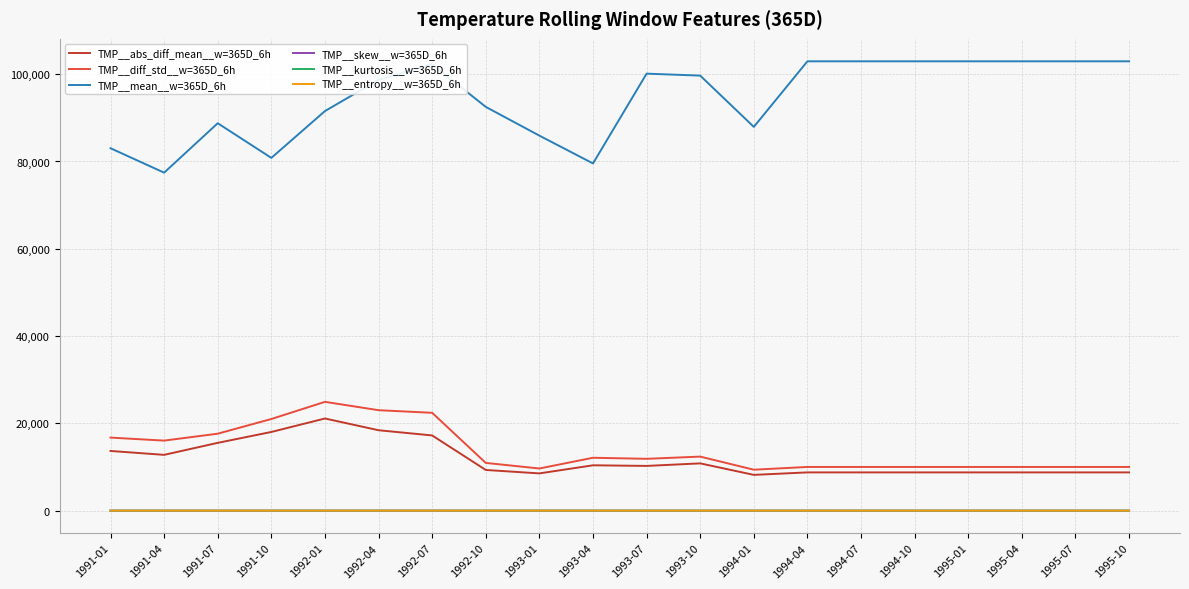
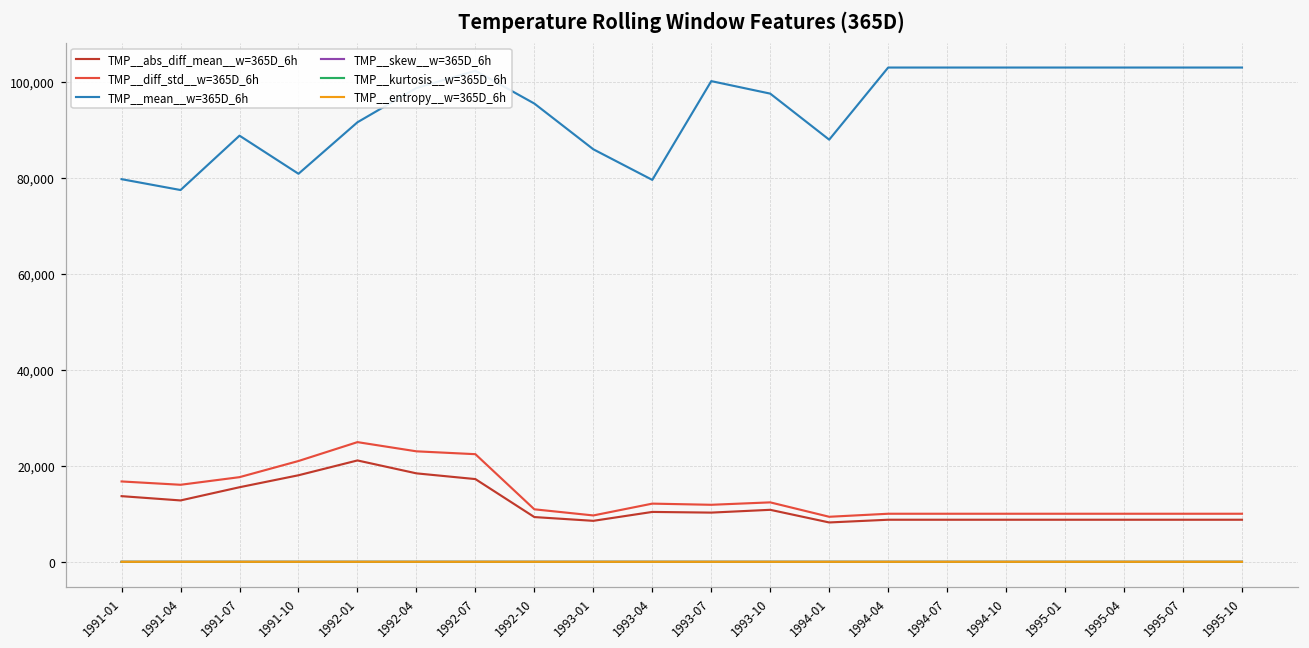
  {
    "TMP__mean__w=365D_6h": {
-     "1991-01": "83,000",
+     "1991-01": "80,000",
      "1991-04": "77,000",
      "1991-07": "89,000",
      "1991-10": "81,000",
      "1992-01": "92,000",
-     "1992-10": "93,000",
+     "1992-10": "95,000",
      "1993-01": "86,000",
      "1993-04": "80,000",
      "1993-07": "100,000",
-     "1993-10": "100,000",
+     "1993-10": "98,000",
      "1994-01": "88,000",
      "1994-04": "103,000",
      "1994-07": "103,000",
      "1994-10": "103,000",
      "1995-01": "103,000",
      "1995-04": "103,000",
      "1995-07": "103,000",
      "1995-10": "103,000"
    },
    "TMP__entropy__w=365D_6h": {
      "1991-01": "0",
      "1991-04": "0",
      "1991-07": "0",
      "1991-10": "0",
      "1992-01": "0",
      "1992-04": "0",
      "1992-07": "0",
      "1992-10": "0",
      "1993-01": "0",
      "1993-04": "0",
      "1993-07": "0",
      "1993-10": "0",
      "1994-01": "0",
      "1994-04": "0",
      "1994-07": "0",
      "1994-10": "0",
      "1995-01": "0",
      "1995-04": "0",
      "1995-07": "0",
      "1995-10": "0"
    }
  }
